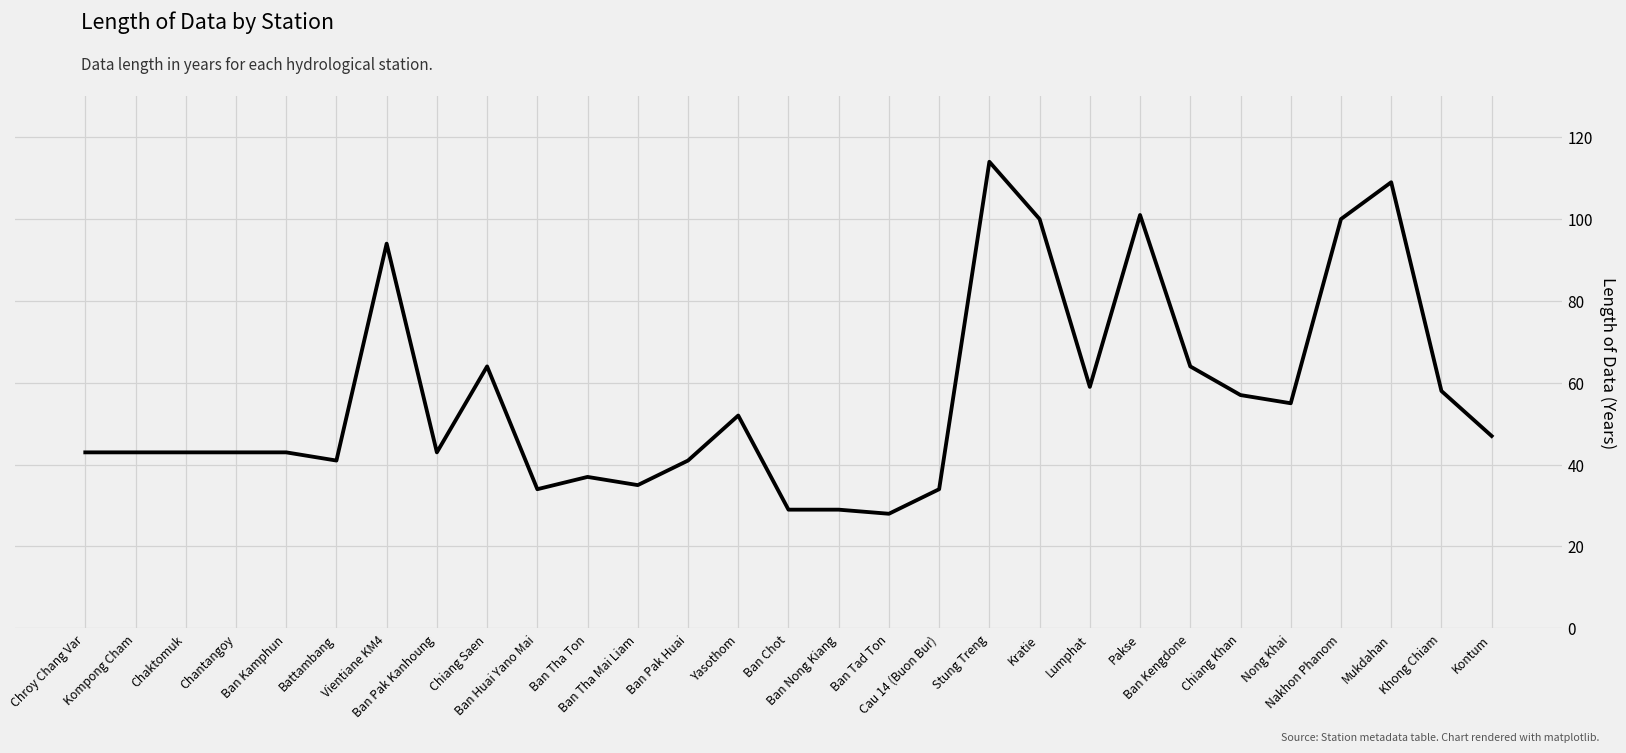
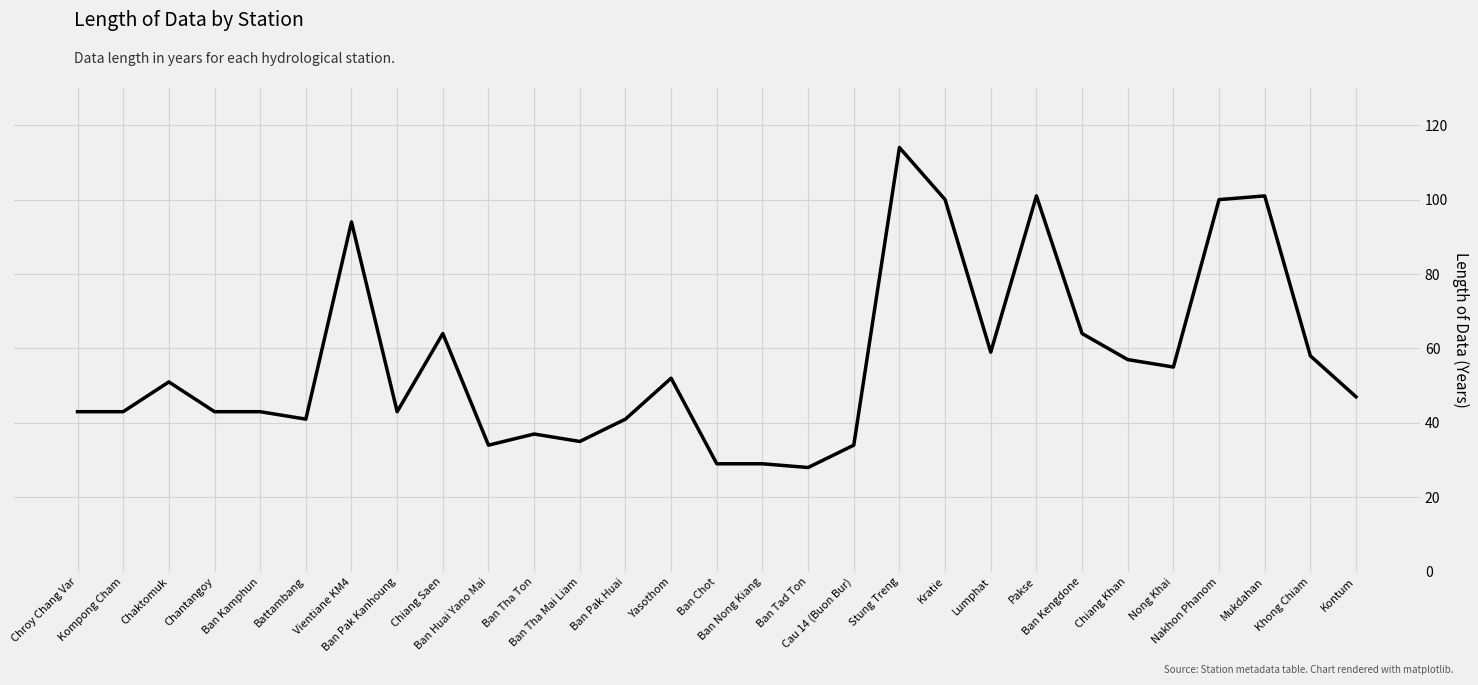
  {
    "Chroy Chang Var": 43,
    "Kompong Cham": 43,
-   "Chaktomuk": 43,
+   "Chaktomuk": 51,
    "Chantangoy": 43,
    "Ban Kamphun": 43,
    "Battambang": 41,
    "Vientiane KM4": 94,
    "Ban Pak Kanhoung": 43,
    "Chiang Saen": 64,
    "Ban Huai Yano Mai": 34,
    "Ban Tha Ton": 37,
    "Ban Tha Mai Liam": 35,
    "Ban Pak Huai": 41,
    "Yasothom": 52,
    "Ban Chot": 29,
    "Ban Nong Kiang": 29,
    "Ban Tad Ton": 28,
    "Cau 14 (Buon Bur)": 34,
    "Stung Treng": 114,
    "Kratie": 100,
    "Lumphat": 59,
    "Pakse": 101,
    "Ban Kengdone": 64,
    "Chiang Khan": 57,
    "Nong Khai": 55,
    "Nakhon Phanom": 100,
-   "Mukdahan": 109,
+   "Mukdahan": 101,
    "Khong Chiam": 58,
    "Kontum": 47
  }
